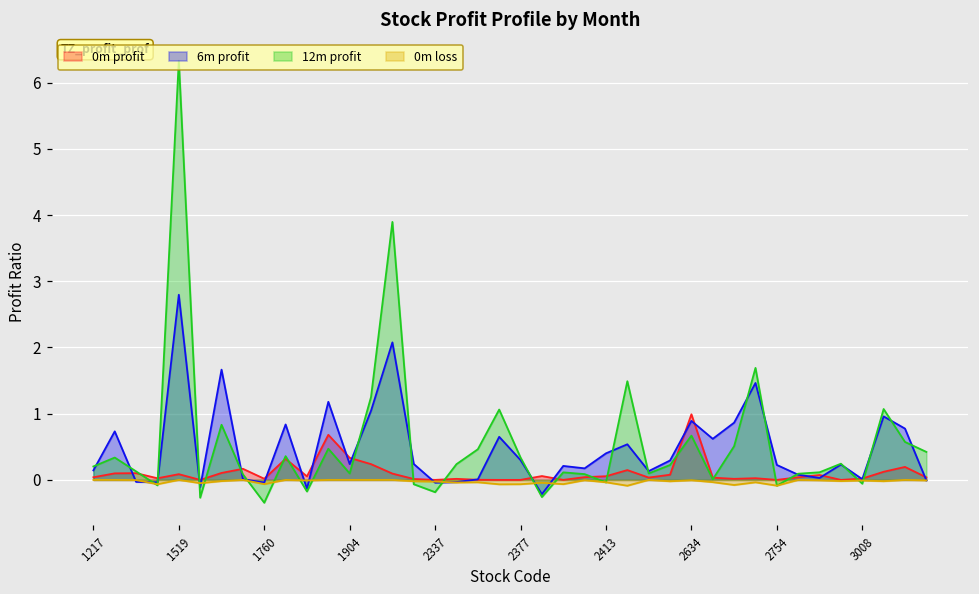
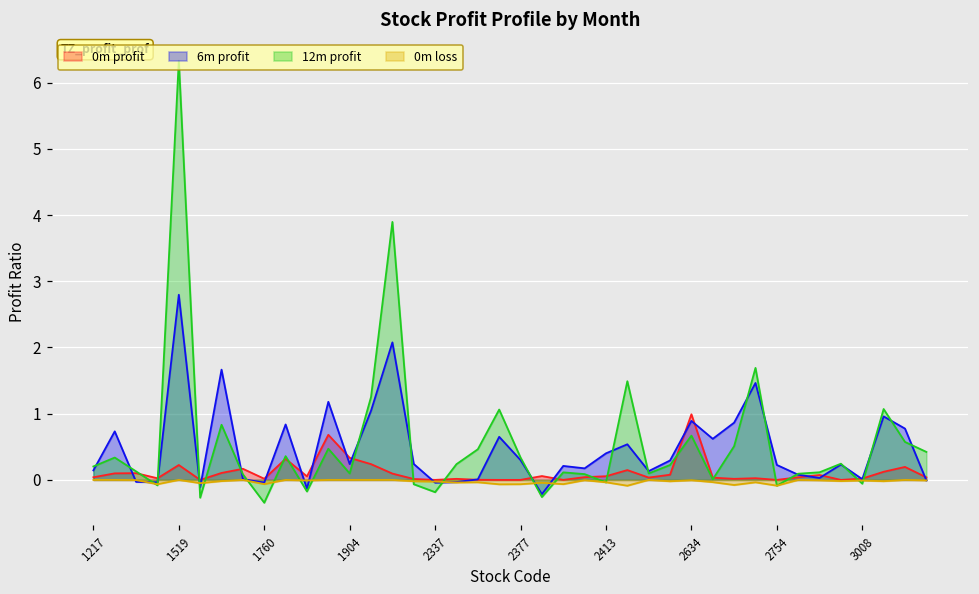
  {
    "0m profit": {
-     "1519": 0.1,
+     "1519": 0.2,
      "1904": 0.3,
      "2413": 0.1,
      "2634": 1.0
    }
  }
